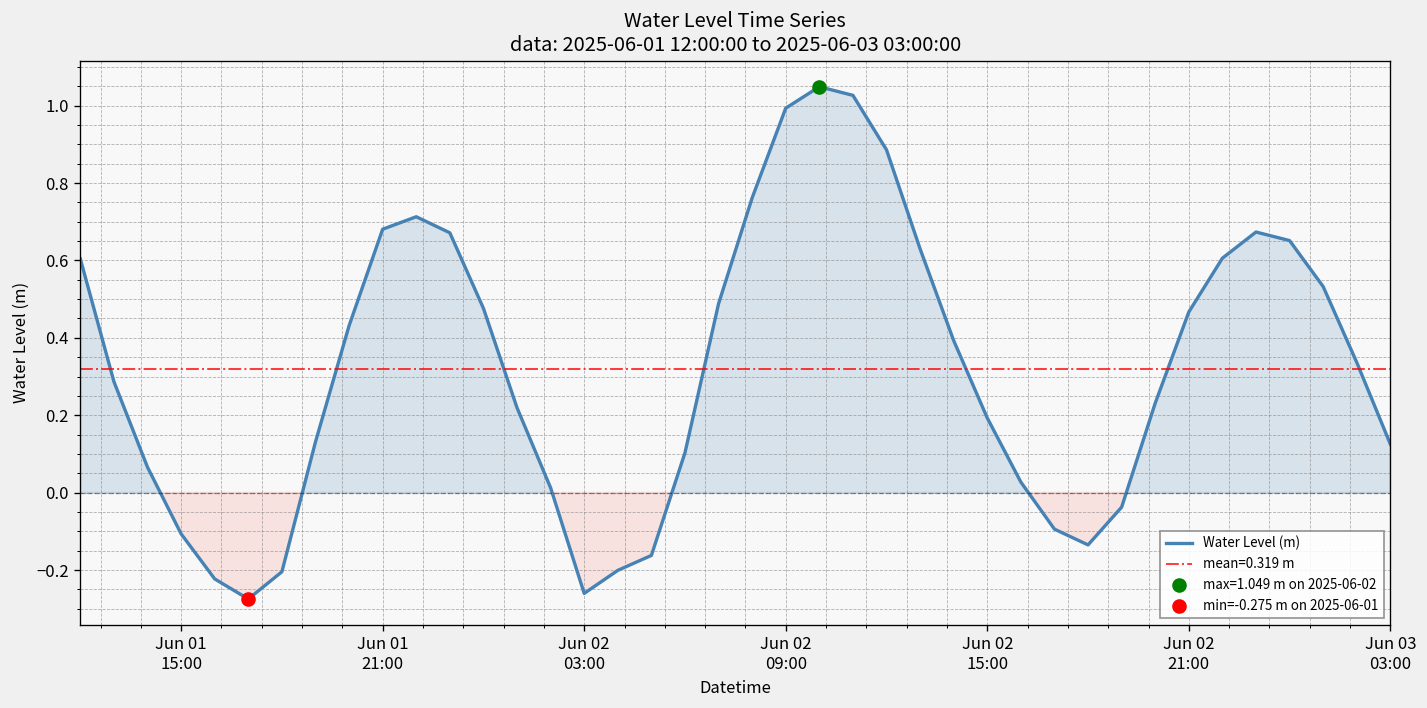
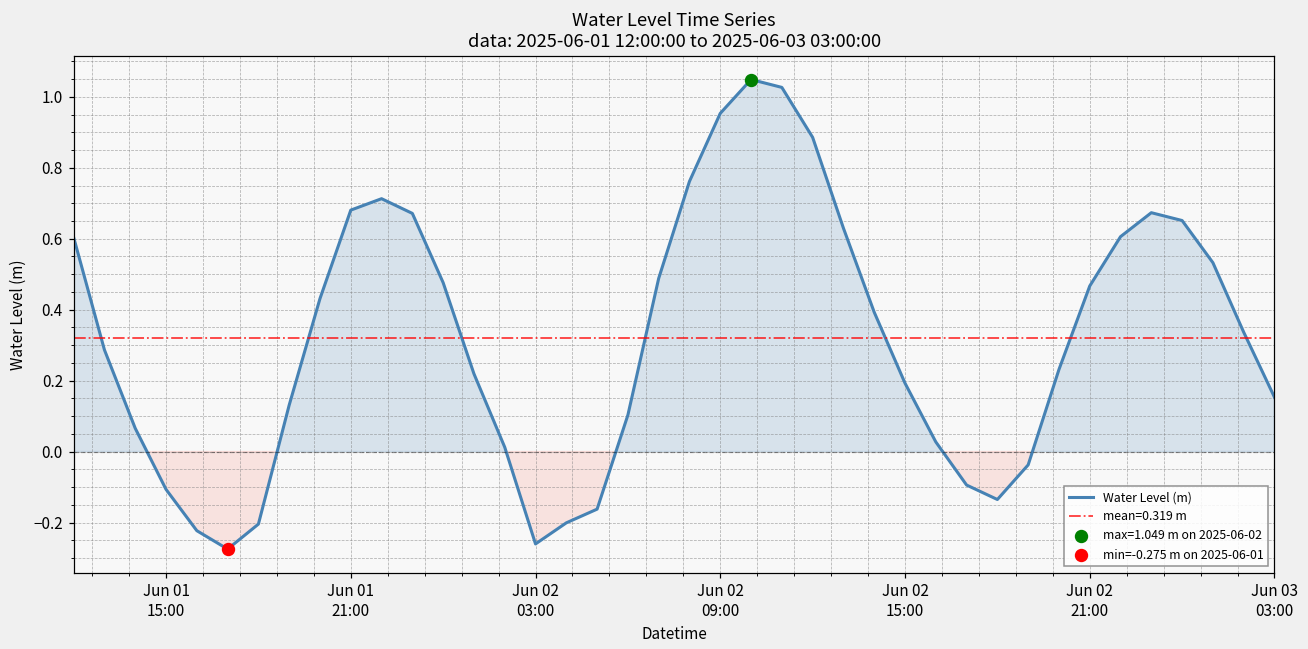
  {
    "Water Level (m)": {
      "Jun 01 15:00": -0.11,
      "Jun 01 21:00": 0.68,
      "Jun 02 03:00": -0.26,
-     "Jun 02 09:00": 0.99,
+     "Jun 02 09:00": 0.95,
      "Jun 02 15:00": 0.19,
      "Jun 02 21:00": 0.47,
-     "Jun 03 03:00": 0.13
+     "Jun 03 03:00": 0.15
    }
  }
